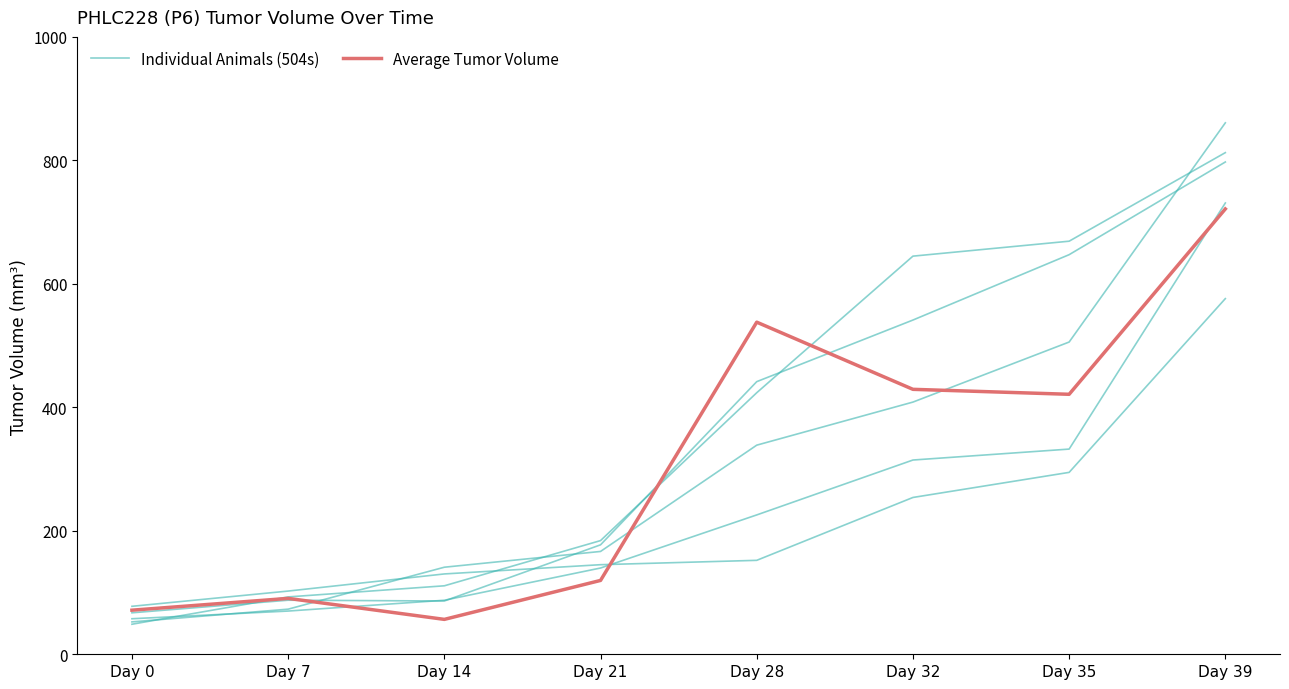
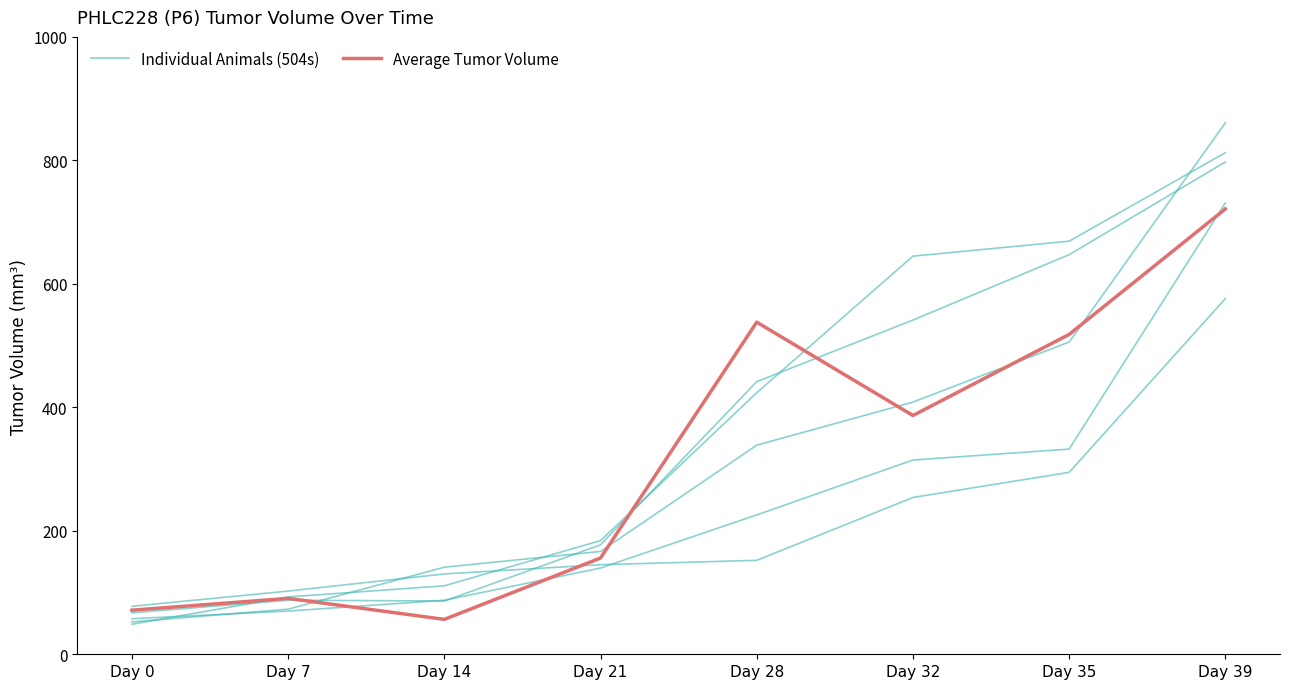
  {
    "Average Tumor Volume": {
      "Day 0": 70,
      "Day 14": 60,
-     "Day 21": 120,
+     "Day 21": 160,
      "Day 28": 540,
-     "Day 32": 430,
-     "Day 35": 420,
+     "Day 32": 390,
+     "Day 35": 520,
      "Day 39": 720
    }
  }
